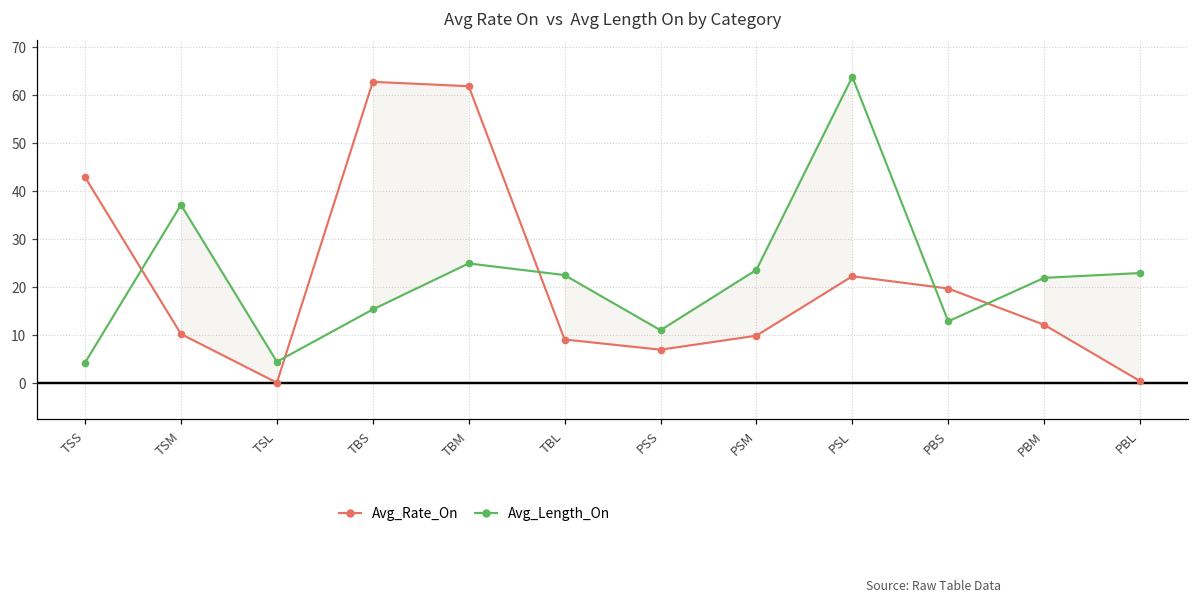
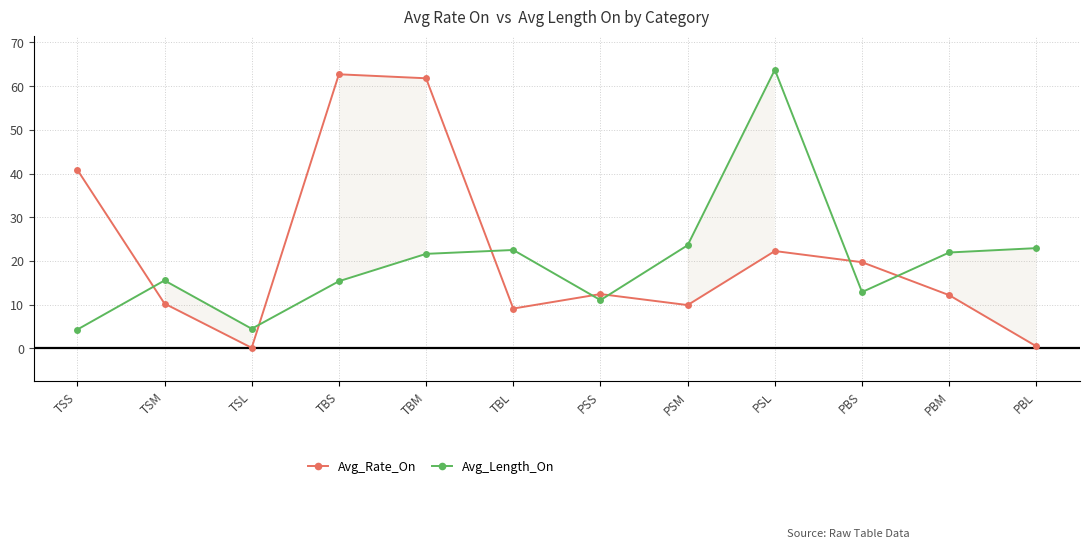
  {
    "Avg_Rate_On": {
-     "TSS": 43,
+     "TSS": 41,
      "TSM": 10,
      "TSL": 0,
      "TBS": 63,
      "TBM": 62,
      "TBL": 9,
-     "PSS": 7,
+     "PSS": 12,
      "PSM": 10,
      "PSL": 22,
      "PBS": 20,
      "PBM": 12,
      "PBL": 0
    },
    "Avg_Length_On": {
      "TSS": 4,
-     "TSM": 37,
+     "TSM": 16,
      "TSL": 5,
      "TBS": 15,
-     "TBM": 25,
+     "TBM": 22,
      "TBL": 23,
      "PSS": 11,
      "PSM": 24,
      "PSL": 64,
      "PBS": 13,
      "PBM": 22,
      "PBL": 23
    }
  }
